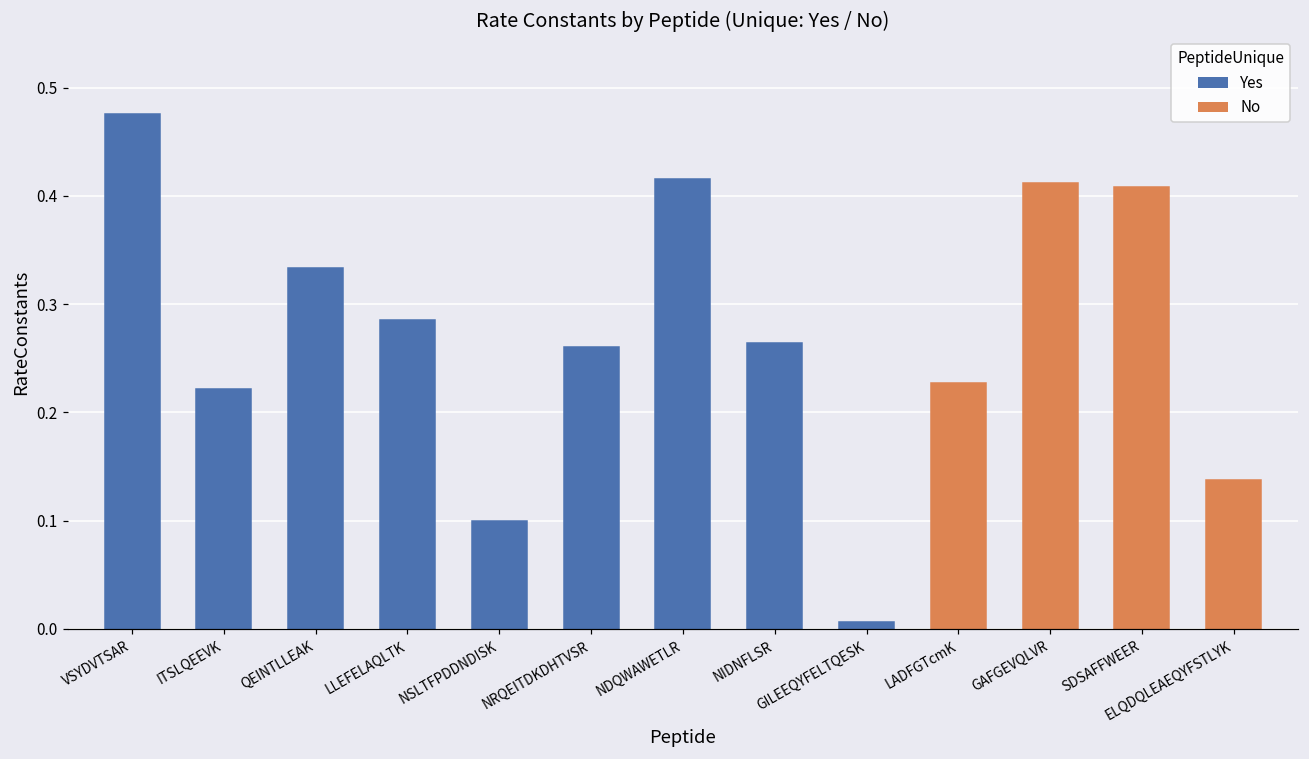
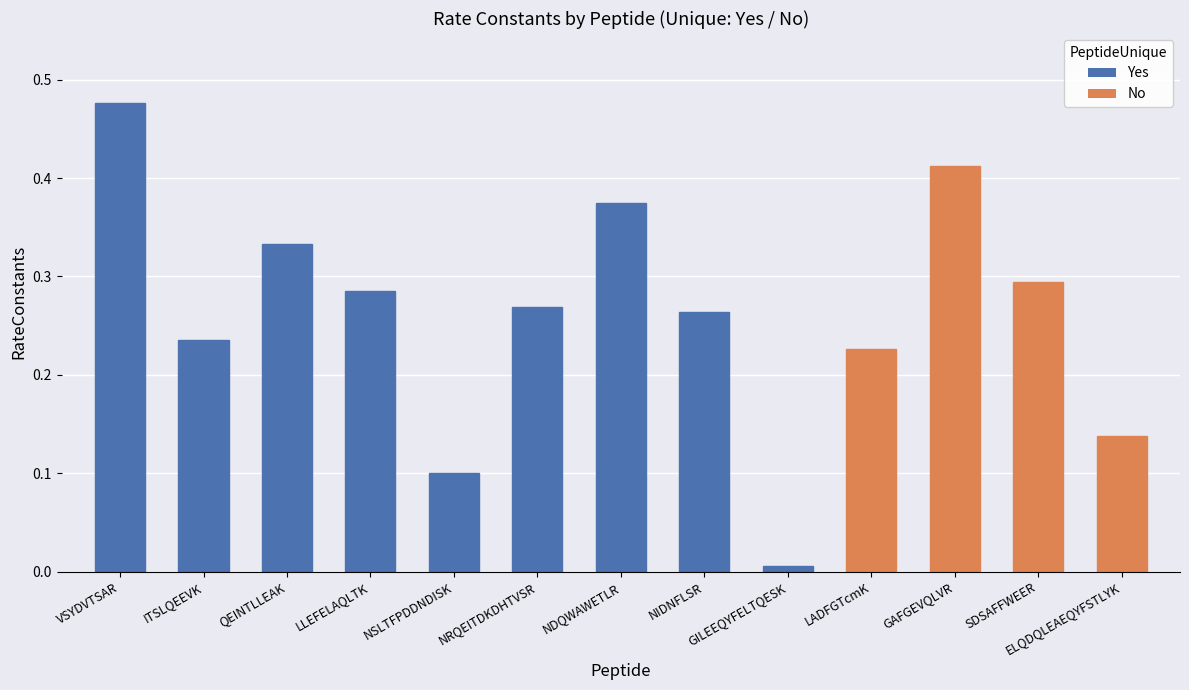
  {
    "VSYDVTSAR": 0.48,
-   "ITSLQEEVK": 0.22,
+   "ITSLQEEVK": 0.24,
    "QEINTLLEAK": 0.33,
    "LLEFELAQLTK": 0.28,
    "NSLTFPDDNDISK": 0.10,
-   "NRQEITDKDHTVSR": 0.26,
-   "NDQWAWETLR": 0.42,
+   "NRQEITDKDHTVSR": 0.27,
+   "NDQWAWETLR": 0.37,
    "NIDNFLSR": 0.26,
    "GILEEQYFELTQESK": 0.01,
    "LADFGTcmK": 0.23,
    "GAFGEVQLVR": 0.41,
-   "SDSAFFWEER": 0.41,
+   "SDSAFFWEER": 0.29,
    "ELQDQLEAEQYFSTLYK": 0.14
  }
